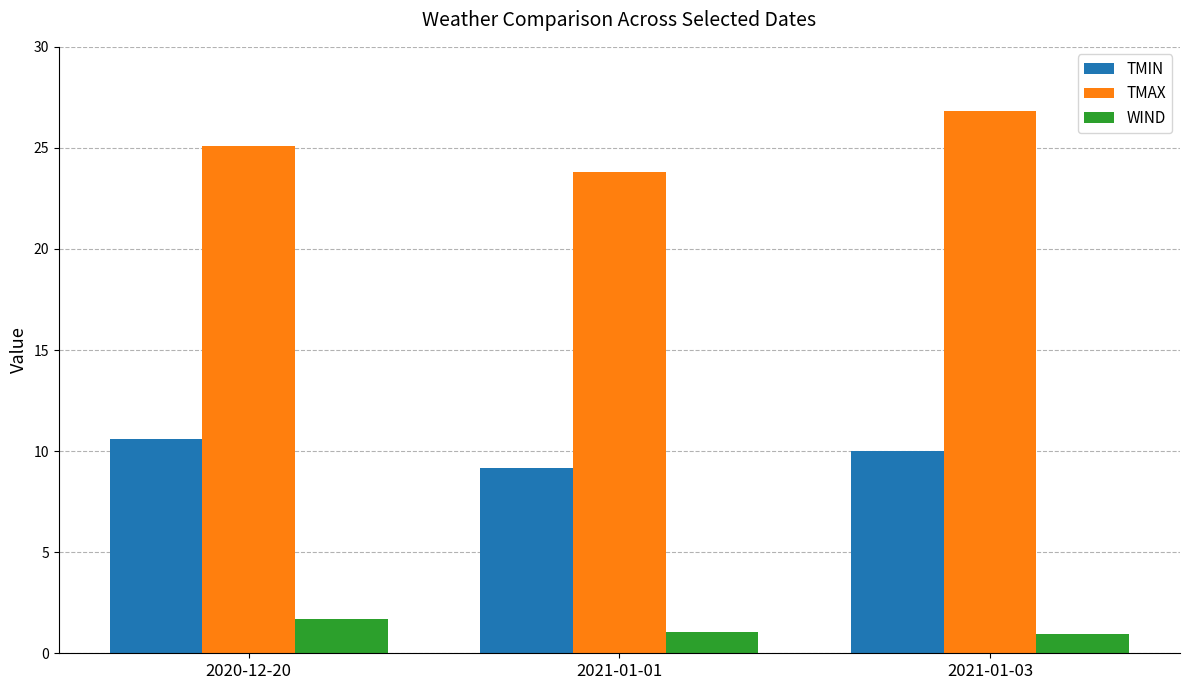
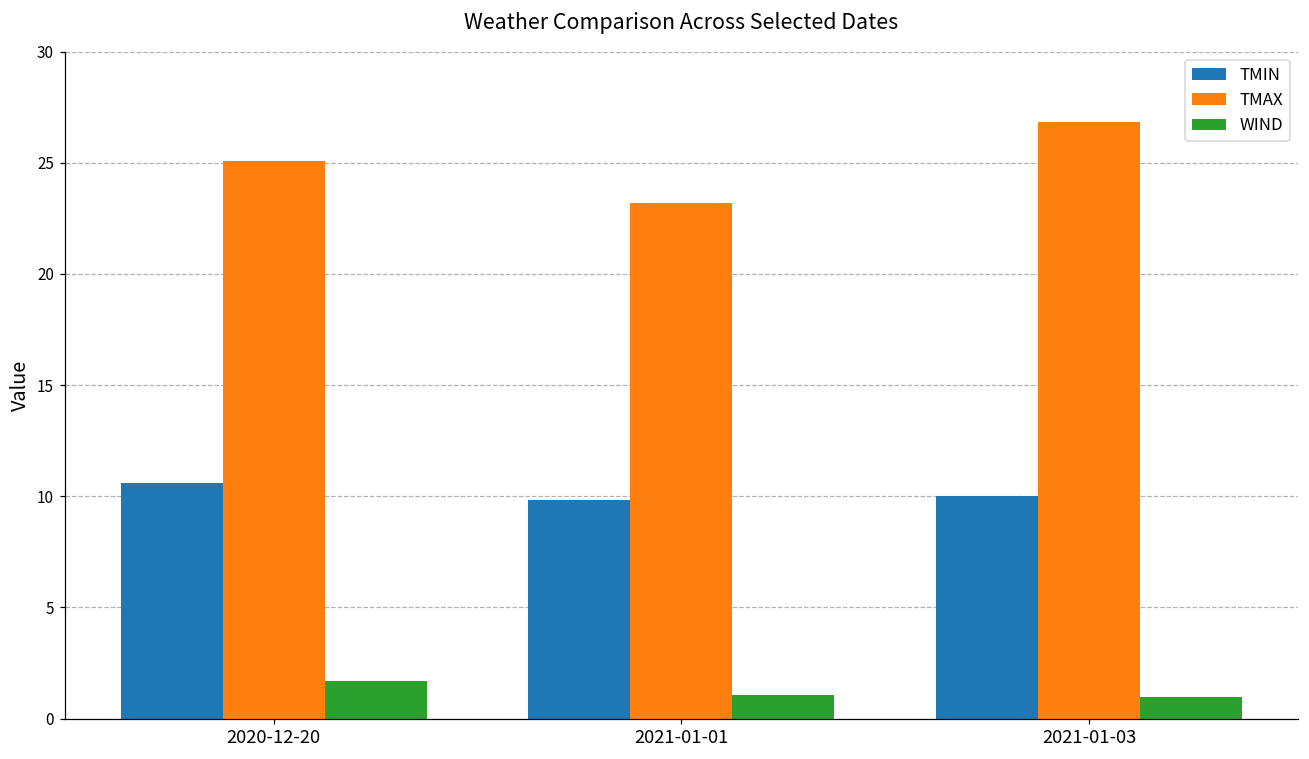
  {
    "TMIN": {
      "2020-12-20": 10.6,
-     "2021-01-01": 9.2,
+     "2021-01-01": 9.9,
      "2021-01-03": 10.0
    },
    "TMAX": {
      "2020-12-20": 25.1,
-     "2021-01-01": 23.8,
+     "2021-01-01": 23.2,
      "2021-01-03": 26.8
    },
    "WIND": {
      "2020-12-20": 1.7,
      "2021-01-01": 1.1,
      "2021-01-03": 1.0
    }
  }
